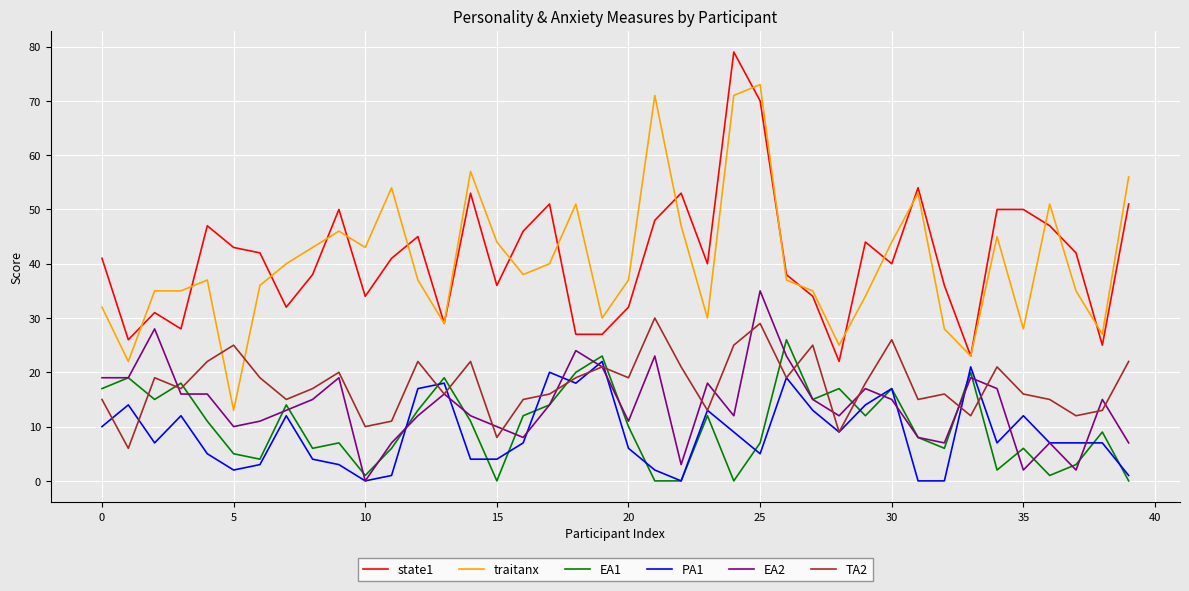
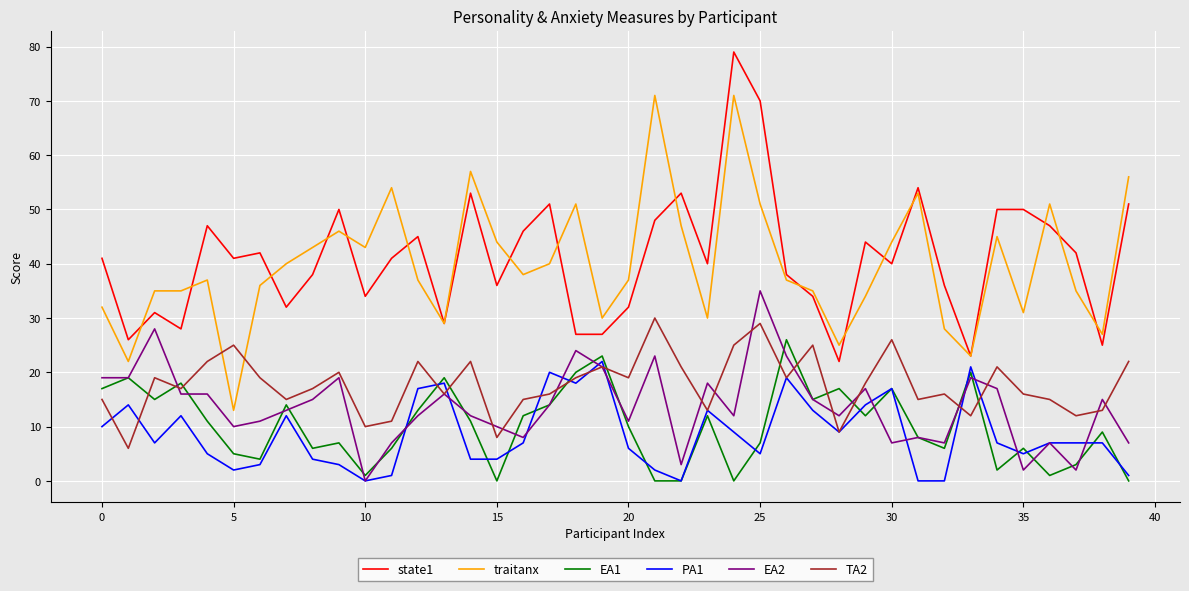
  {
    "state1": {
      "0": 41,
-     "5": 43,
+     "5": 41,
      "10": 34,
      "15": 36,
      "20": 32,
      "25": 70,
      "30": 40,
      "35": 50
    },
    "traitanx": {
      "0": 32,
      "5": 13,
      "10": 43,
      "15": 44,
      "20": 37,
-     "25": 73,
+     "25": 51,
      "30": 44,
-     "35": 28
+     "35": 31
    },
    "EA1": {
      "0": 17,
      "5": 5,
      "10": 1,
      "15": 0,
      "20": 10,
      "25": 7,
      "35": 6
    },
    "PA1": {
      "0": 10,
      "5": 2,
      "15": 4,
      "20": 6,
      "25": 5,
-     "35": 12
+     "35": 5
    },
    "EA2": {
      "0": 19,
      "5": 10,
      "15": 10,
      "20": 11,
      "25": 35,
-     "30": 15,
+     "30": 7,
      "35": 2
    },
    "TA2": {
      "0": 15,
      "5": 25,
      "10": 10,
      "15": 8,
      "20": 19,
      "25": 29,
      "30": 26,
      "35": 16
    }
  }
